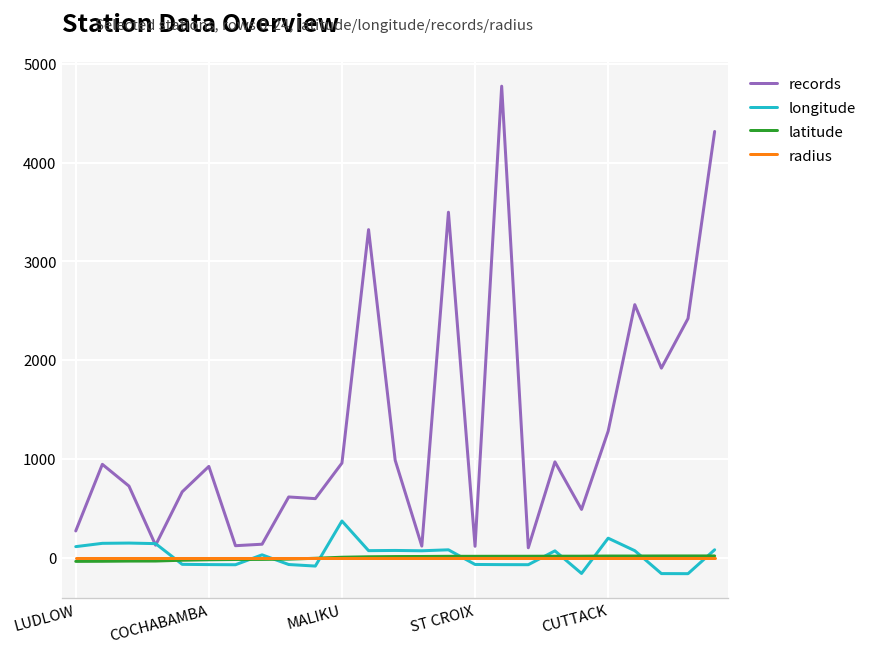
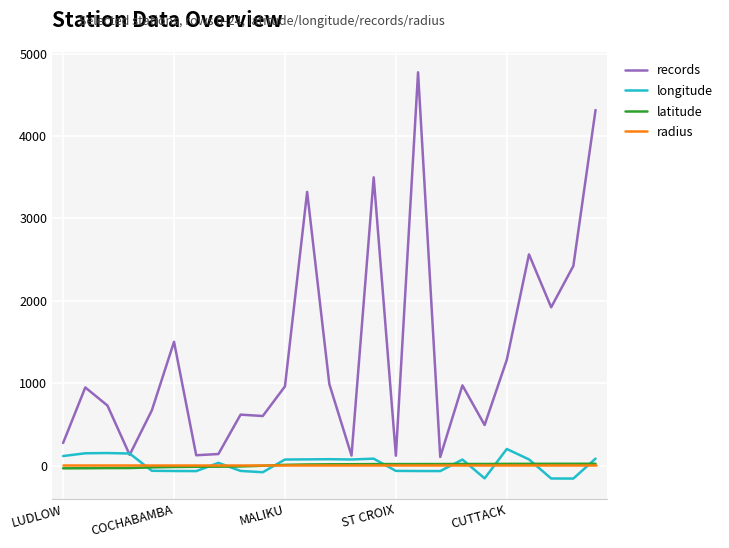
  {
    "records": {
      "LUDLOW": 300,
-     "COCHABAMBA": 900,
+     "COCHABAMBA": 1500,
      "MALIKU": 1000,
      "ST CROIX": 100,
      "CUTTACK": 1300
    },
    "longitude": {
      "LUDLOW": 100,
      "COCHABAMBA": -100,
-     "MALIKU": 400,
+     "MALIKU": 100,
      "ST CROIX": -100,
      "CUTTACK": 200
    },
    "latitude": {
      "LUDLOW": 0
    },
    "radius": {
      "LUDLOW": 0
    }
  }
